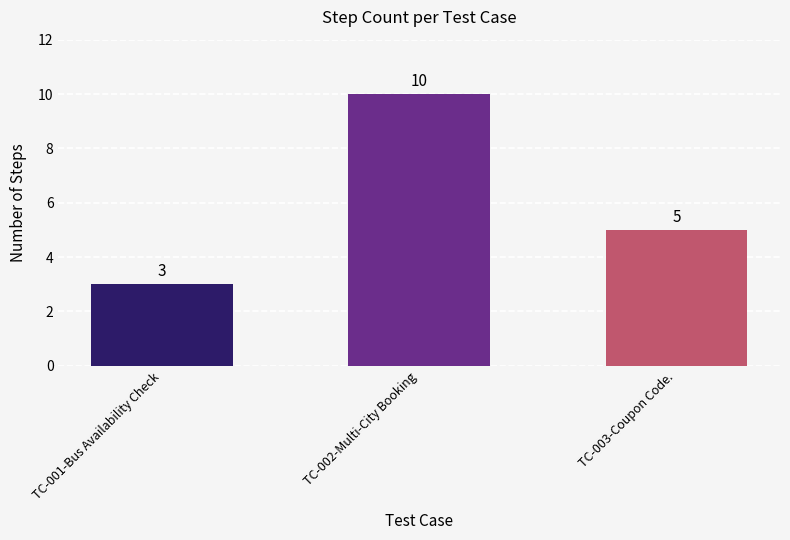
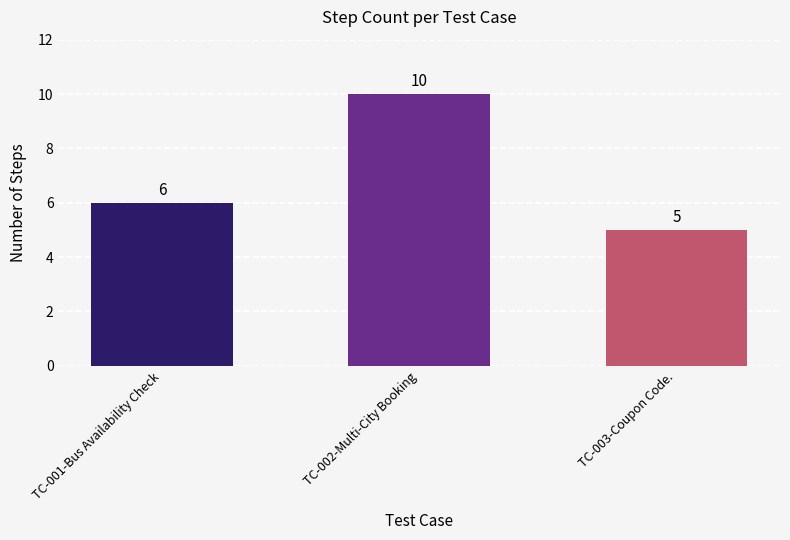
  {
-   "TC-001-Bus Availability Check": 3,
+   "TC-001-Bus Availability Check": 6,
    "TC-002-Multi-City Booking": 10,
    "TC-003-Coupon Code.": 5
  }
